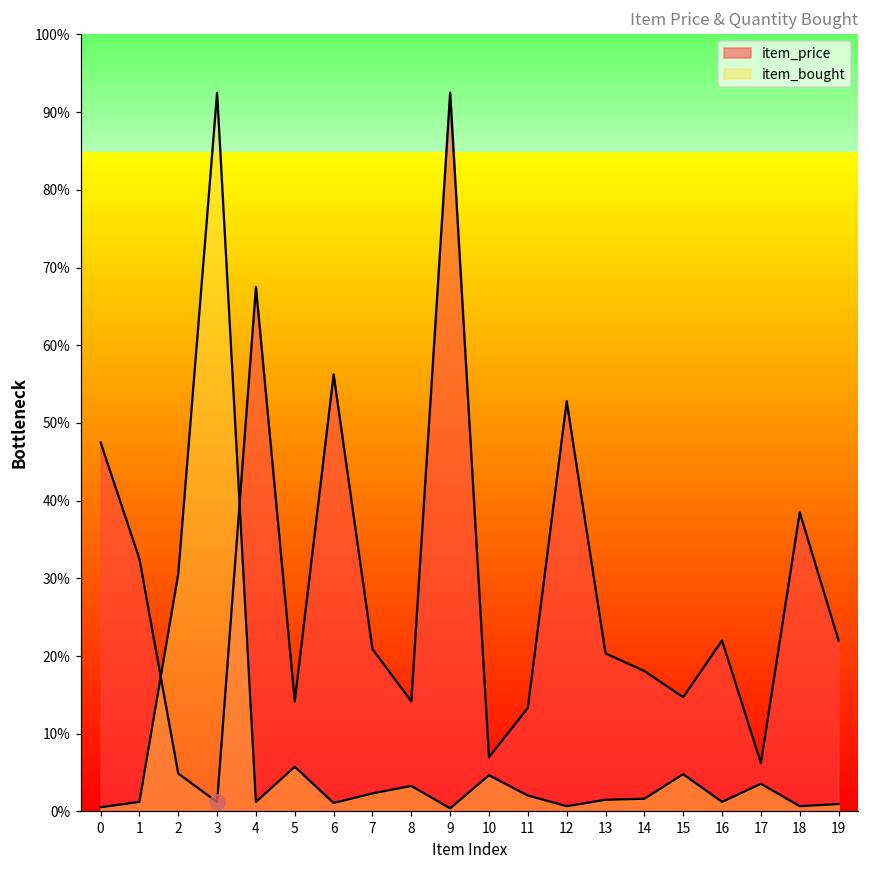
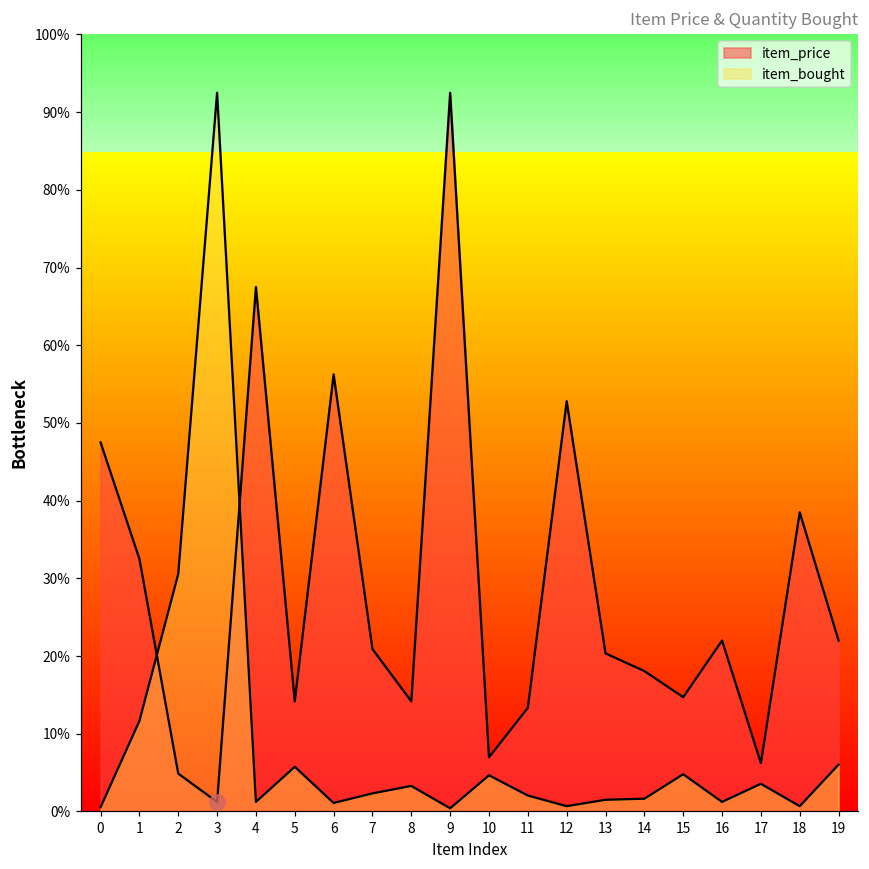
  {
    "item_price": {
      "0": "48%",
      "1": "33%",
      "2": "5%",
      "4": "68%",
      "5": "14%",
      "6": "56%",
      "7": "21%",
      "8": "14%",
      "9": "93%",
      "10": "7%",
      "11": "13%",
      "12": "53%",
      "13": "20%",
      "14": "18%",
      "15": "15%",
      "16": "22%",
      "17": "6%",
      "18": "39%",
      "19": "22%"
    },
    "item_bought": {
      "0": "1%",
-     "1": "1%",
+     "1": "12%",
      "2": "31%",
      "3": "93%",
      "4": "1%",
      "5": "6%",
      "6": "1%",
      "7": "2%",
      "8": "3%",
      "9": "0%",
      "10": "5%",
      "11": "2%",
      "12": "1%",
      "13": "2%",
      "14": "2%",
      "15": "5%",
      "16": "1%",
      "17": "4%",
      "18": "1%",
-     "19": "1%"
+     "19": "6%"
    }
  }
